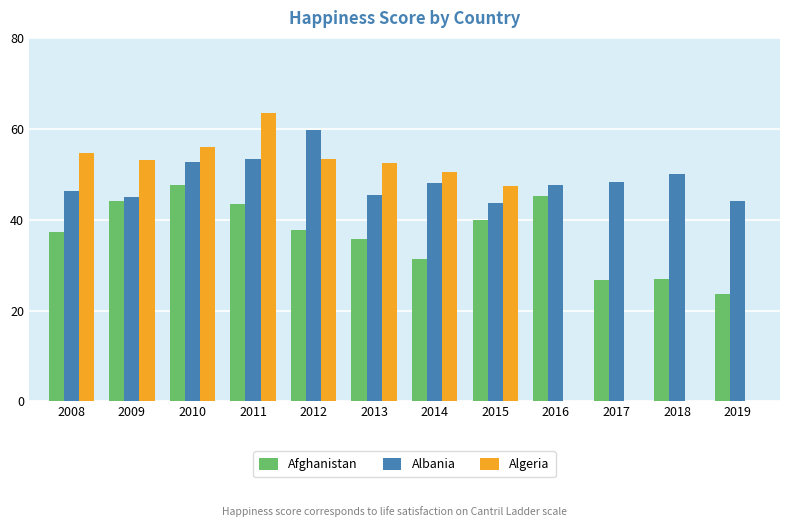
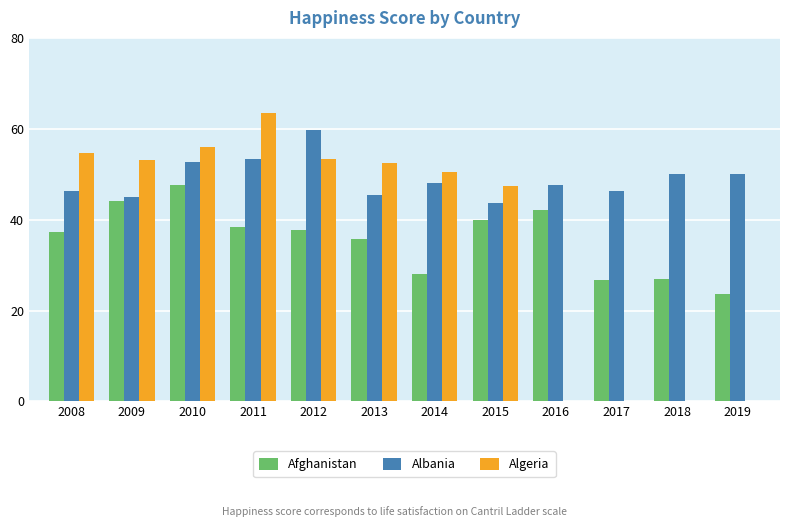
  {
    "Afghanistan": {
      "2008": 37,
      "2009": 44,
      "2010": 48,
-     "2011": 43,
+     "2011": 38,
      "2012": 38,
      "2013": 36,
-     "2014": 31,
+     "2014": 28,
      "2015": 40,
-     "2016": 45,
+     "2016": 42,
      "2017": 27,
      "2018": 27,
      "2019": 24
    },
    "Albania": {
      "2008": 46,
      "2009": 45,
      "2010": 53,
      "2011": 53,
      "2012": 60,
      "2013": 46,
      "2014": 48,
      "2015": 44,
      "2016": 48,
-     "2017": 48,
+     "2017": 46,
      "2018": 50,
-     "2019": 44
+     "2019": 50
    }
  }
